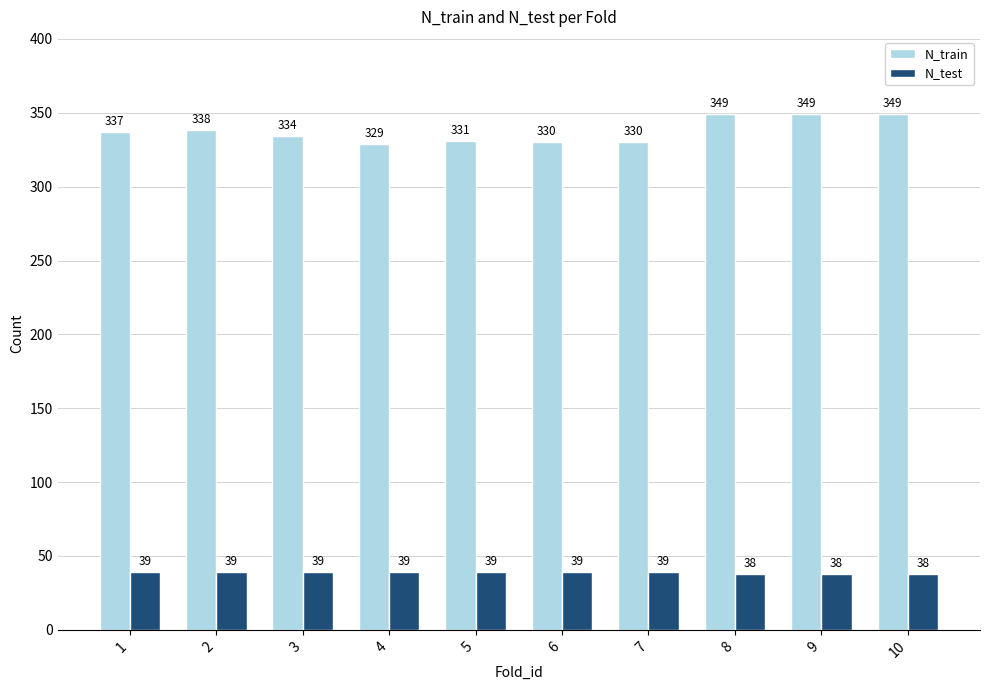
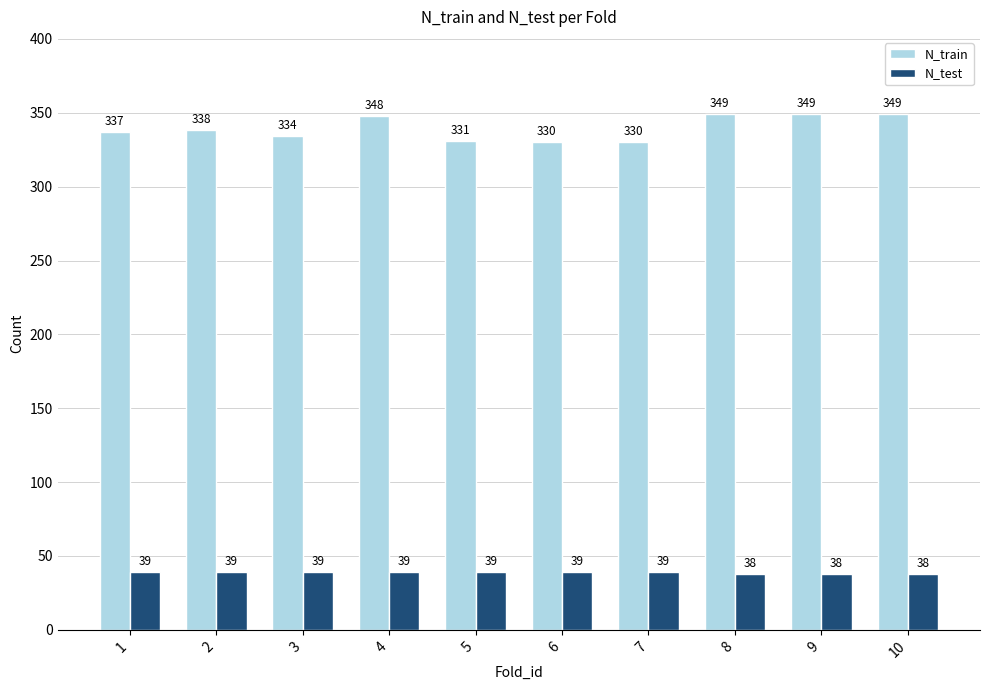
  {
    "N_train": {
      "1": 337,
      "2": 338,
      "3": 334,
-     "4": 329,
+     "4": 348,
      "5": 331,
      "6": 330,
      "7": 330,
      "8": 349,
      "9": 349,
      "10": 349
    },
    "N_test": {
      "1": 39,
      "2": 39,
      "3": 39,
      "4": 39,
      "5": 39,
      "6": 39,
      "7": 39,
      "8": 38,
      "9": 38,
      "10": 38
    }
  }
